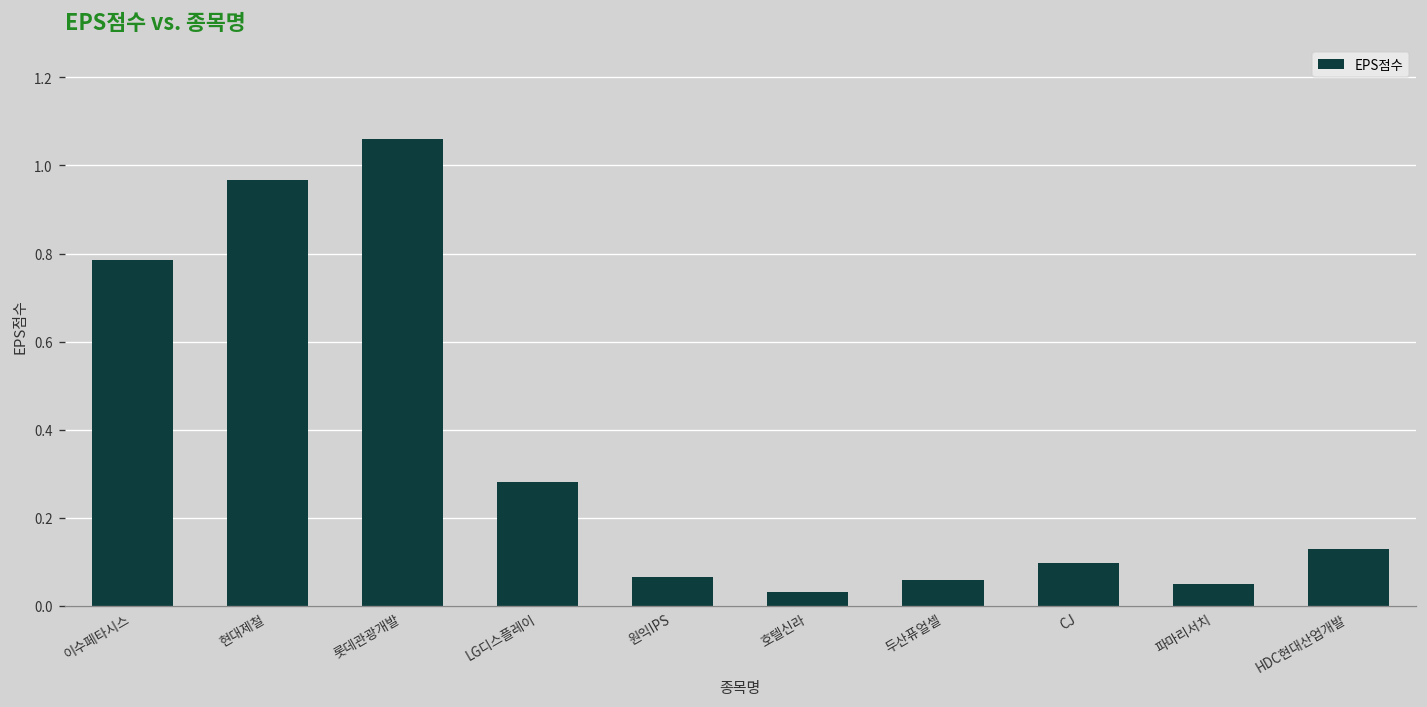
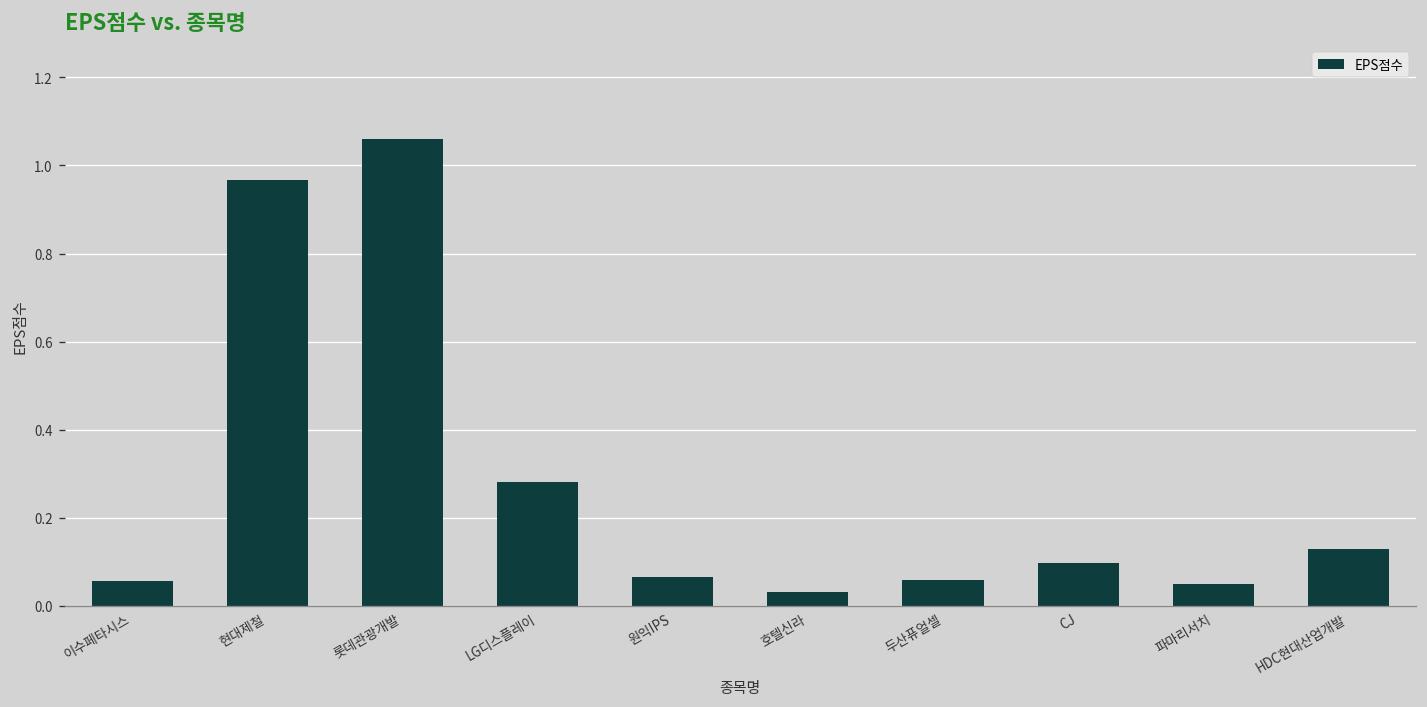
  {
-   "이수페타시스": 0.79,
+   "이수페타시스": 0.06,
    "현대제철": 0.97,
    "롯데관광개발": 1.06,
    "LG디스플레이": 0.28,
    "원익IPS": 0.07,
    "호텔신라": 0.03,
    "두산퓨얼셀": 0.06,
    "CJ": 0.10,
    "파마리서치": 0.05,
    "HDC현대산업개발": 0.13
  }
